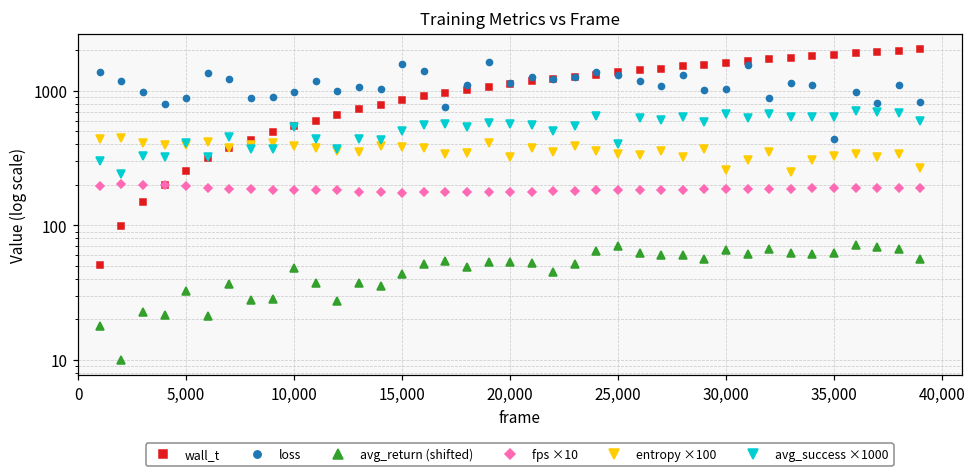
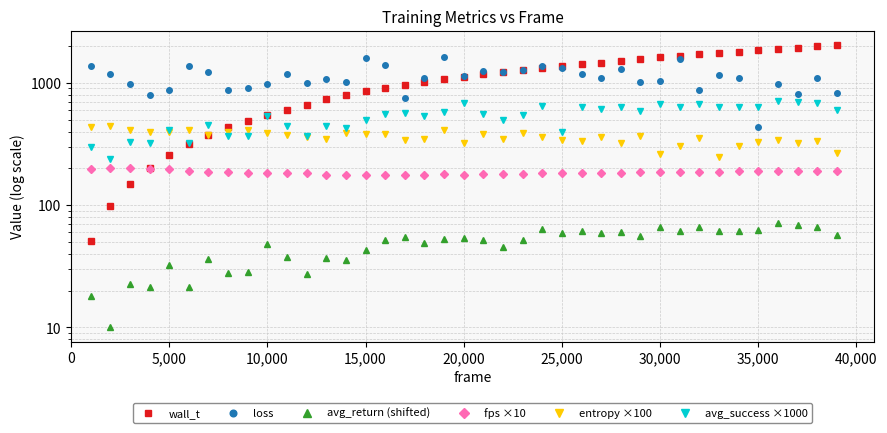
  {
    "wall_t": {
      "5,000": 260,
      "15,000": 900,
      "30,000": 1600,
      "35,000": 1900
    },
    "loss": {
      "5,000": 900,
      "10,000": 1000,
      "15,000": 1600,
      "30,000": 1000,
      "35,000": 440
    },
    "avg_return (shifted)": {
      "5,000": 33,
      "10,000": 48,
      "15,000": 43,
      "20,000": 50,
-     "25,000": 70,
+     "25,000": 60,
      "30,000": 70,
      "35,000": 60
    },
    "fps ×10": {
      "5,000": 200,
      "10,000": 180,
      "15,000": 180,
      "20,000": 180,
      "25,000": 180,
      "30,000": 190,
      "35,000": 190
    },
    "entropy ×100": {
      "10,000": 390,
      "15,000": 380,
      "20,000": 320,
      "25,000": 340,
      "30,000": 260,
      "35,000": 330
    },
    "avg_success ×1000": {
      "15,000": 500,
-     "20,000": 600,
+     "20,000": 700,
      "25,000": 400,
      "30,000": 700,
      "35,000": 600
    }
  }
